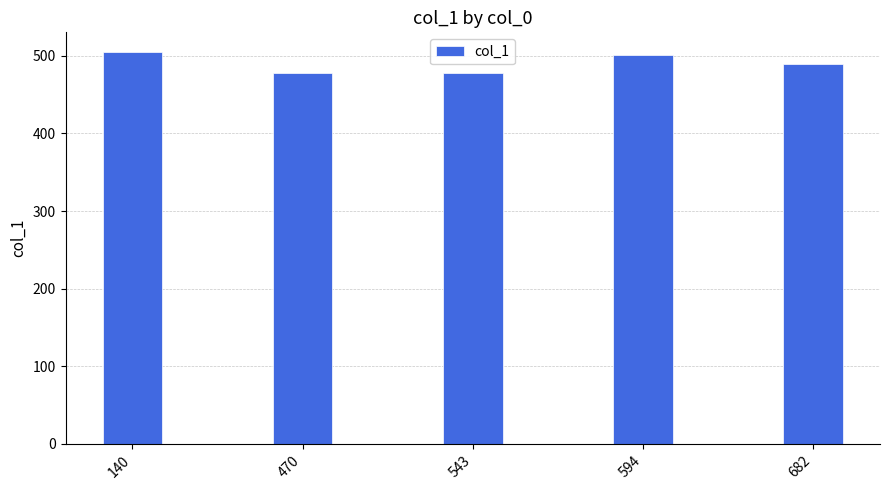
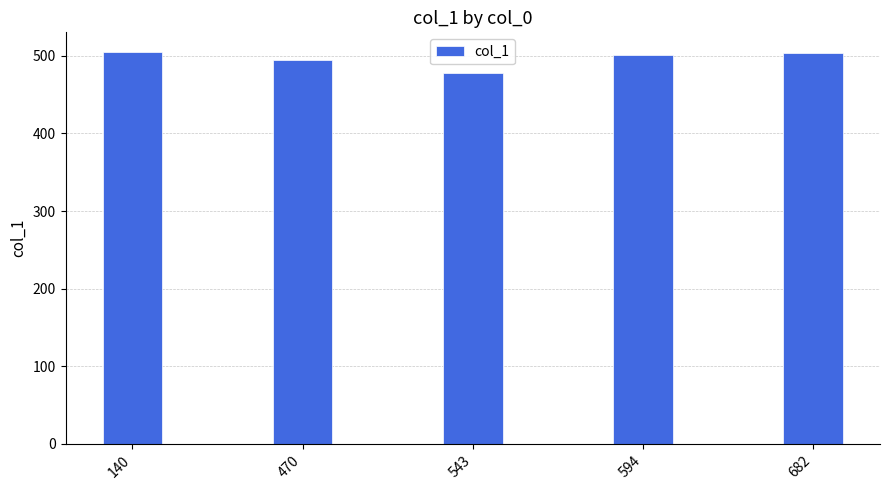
  {
    "140": 510,
-   "470": 480,
+   "470": 500,
    "543": 480,
    "594": 500,
-   "682": 490
+   "682": 500
  }
